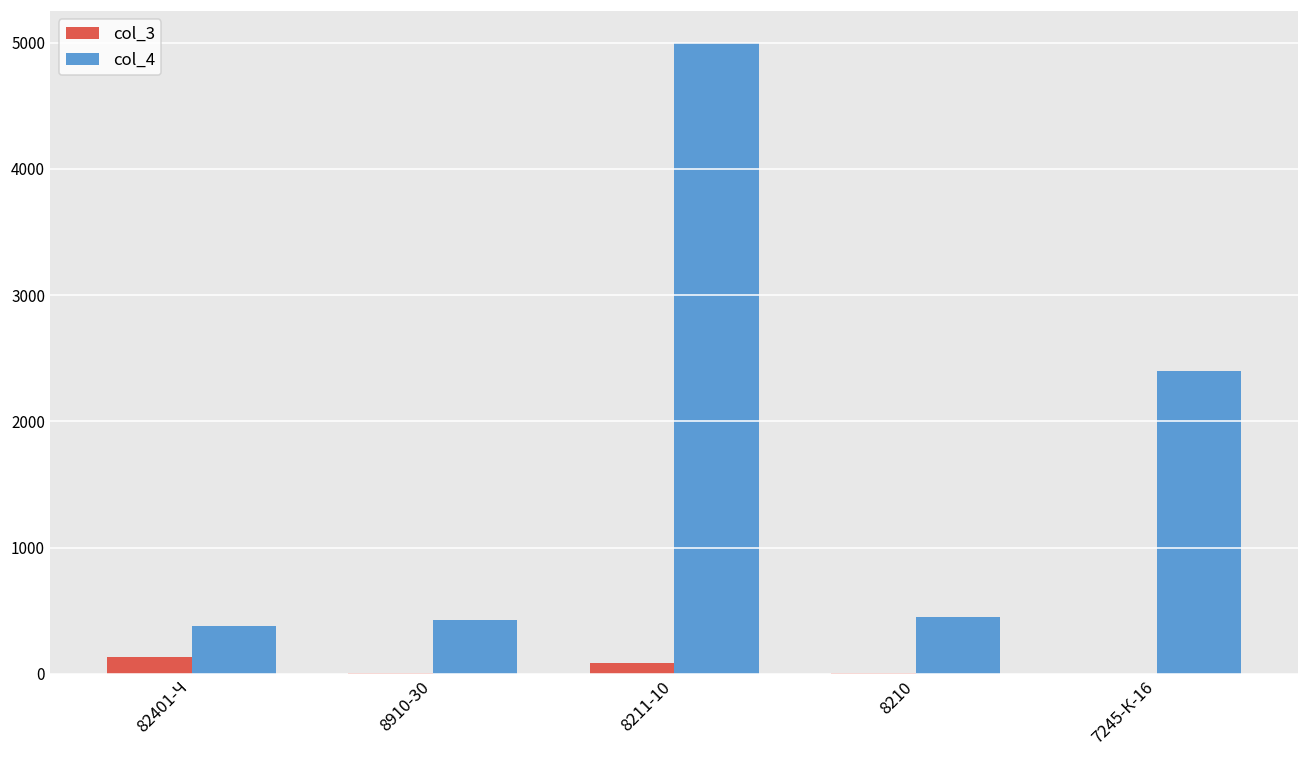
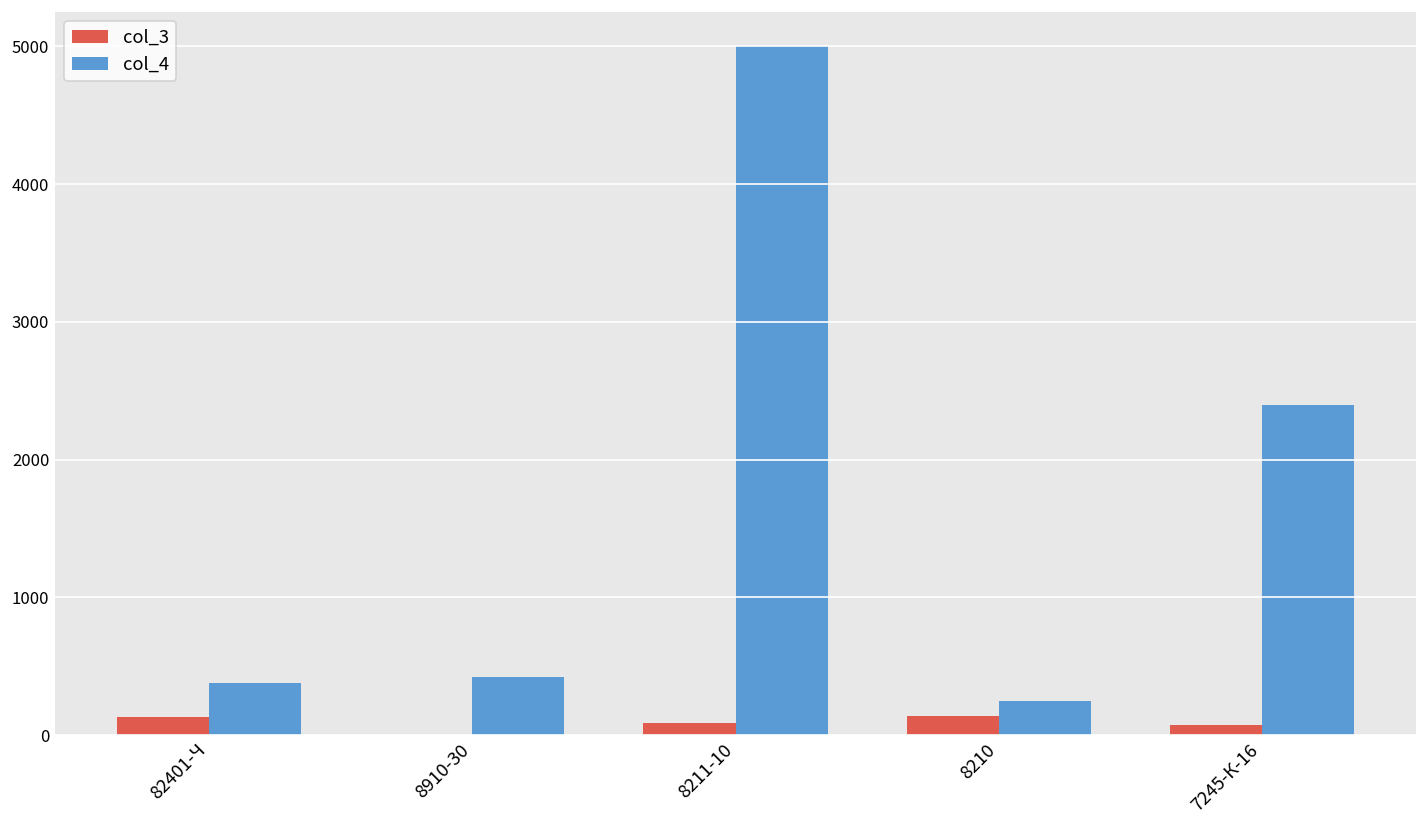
  {
    "col_3": {
      "82401-Ч": 130,
      "8211-10": 90,
-     "8210": 10,
-     "7245-К-16": 0
+     "8210": 140,
+     "7245-К-16": 70
    },
    "col_4": {
      "82401-Ч": 380,
      "8910-30": 430,
      "8211-10": 5000,
-     "8210": 450,
+     "8210": 250,
      "7245-К-16": 2400
    }
  }
